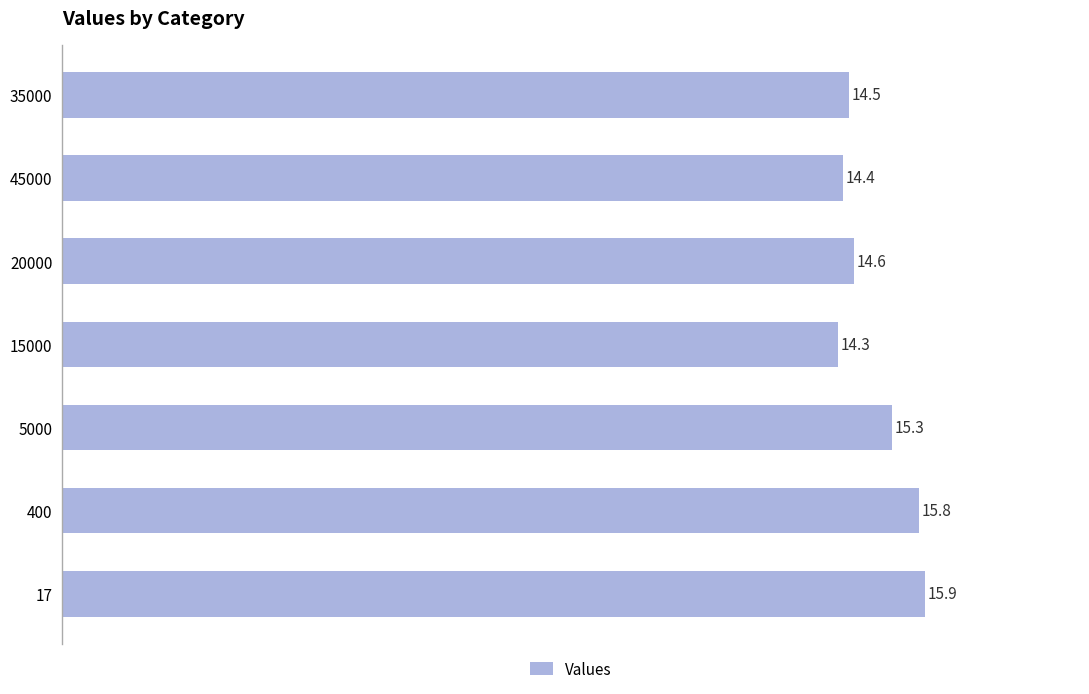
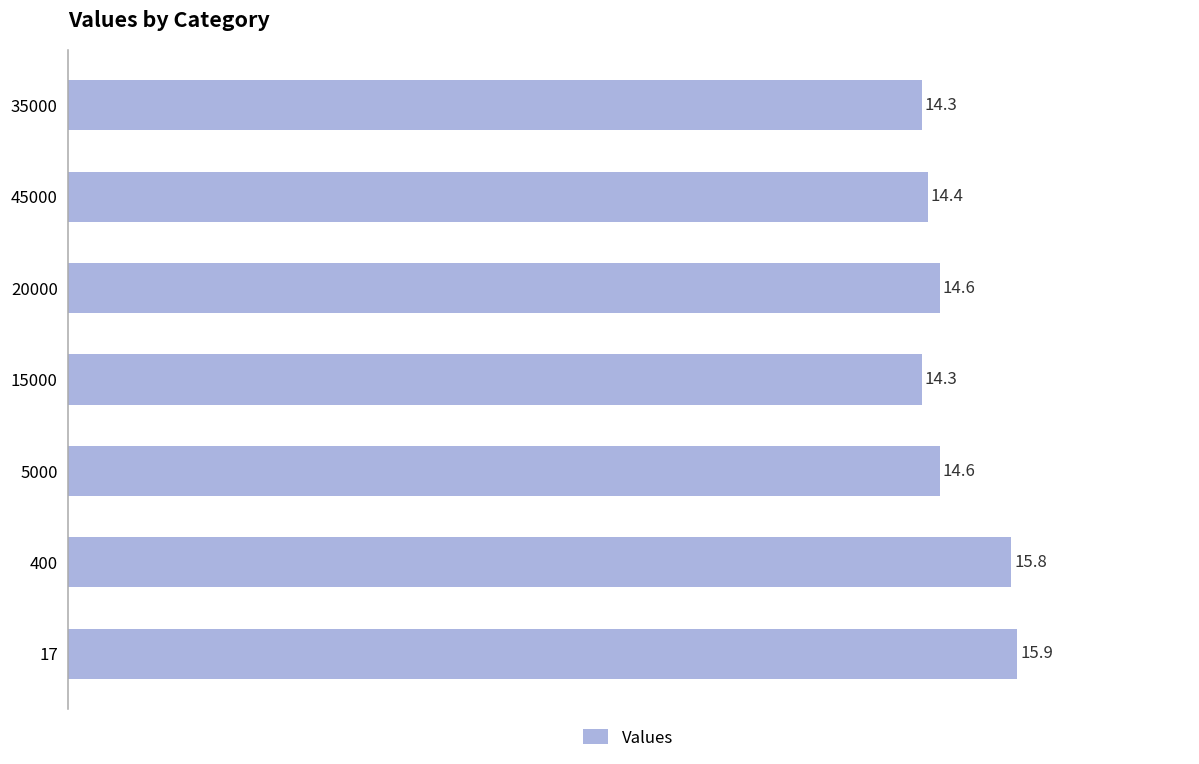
  {
-   "35000": 14.5,
+   "35000": 14.3,
    "45000": 14.4,
    "20000": 14.6,
    "15000": 14.3,
-   "5000": 15.3,
+   "5000": 14.6,
    "400": 15.8,
    "17": 15.9
  }
